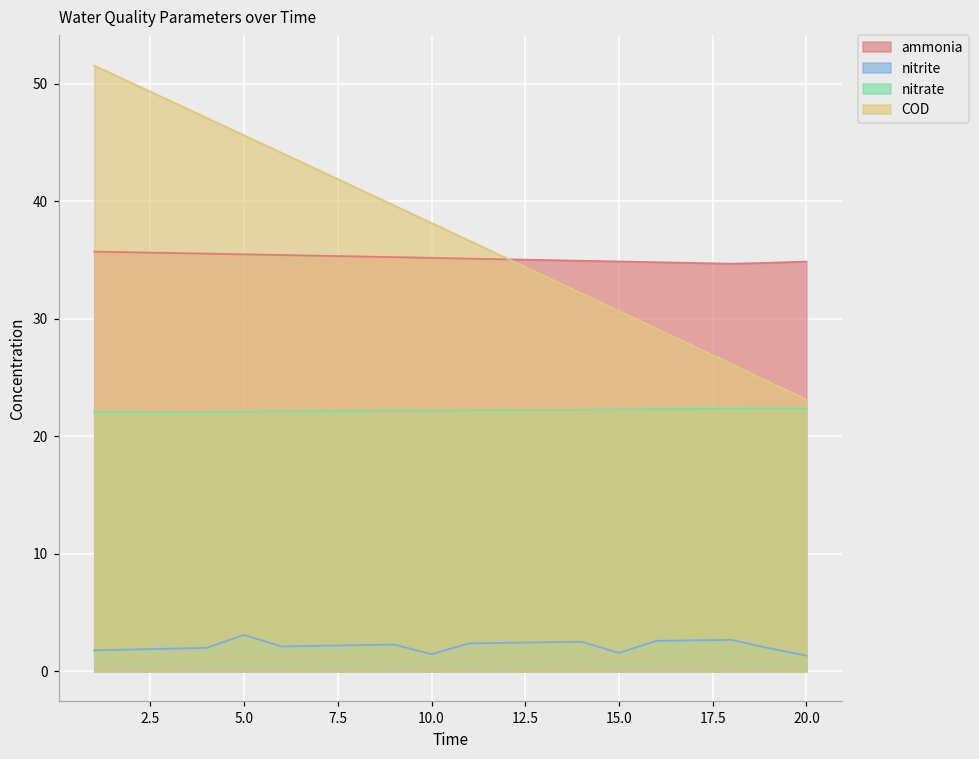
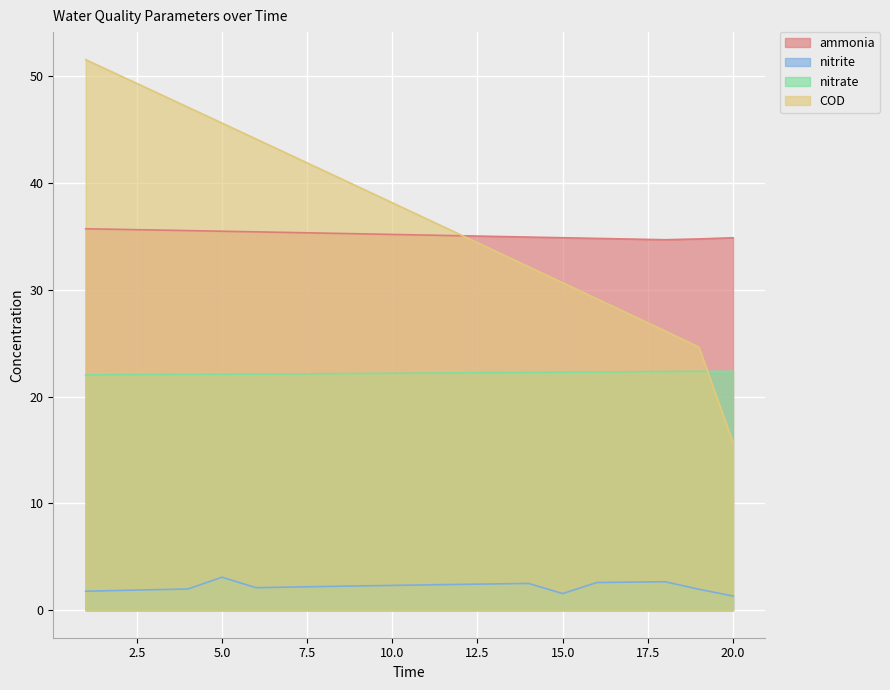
  {
    "ammonia": {
      "5.0": 35.5,
      "10.0": 35.2,
      "15.0": 34.9,
      "20.0": 34.9
    },
    "nitrite": {
      "5.0": 3.1,
-     "10.0": 1.5,
+     "10.0": 2.3,
      "15.0": 1.6,
      "20.0": 1.3
    },
    "nitrate": {
      "5.0": 22.1,
      "10.0": 22.2,
      "15.0": 22.3,
      "20.0": 22.4
    },
    "COD": {
      "5.0": 45.6,
      "10.0": 38.1,
      "15.0": 30.7,
-     "20.0": 23.1
+     "20.0": 15.7
    }
  }
